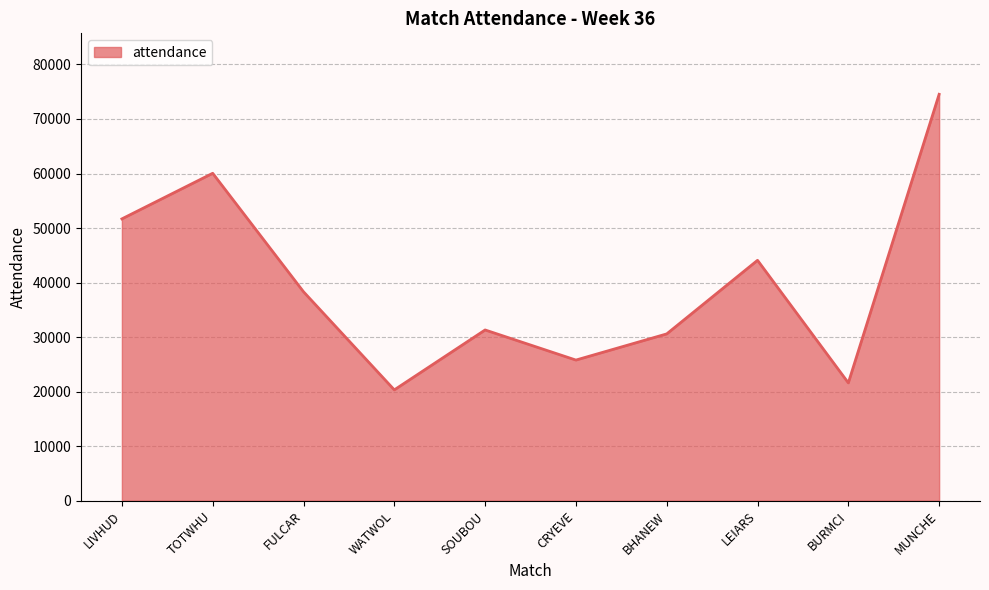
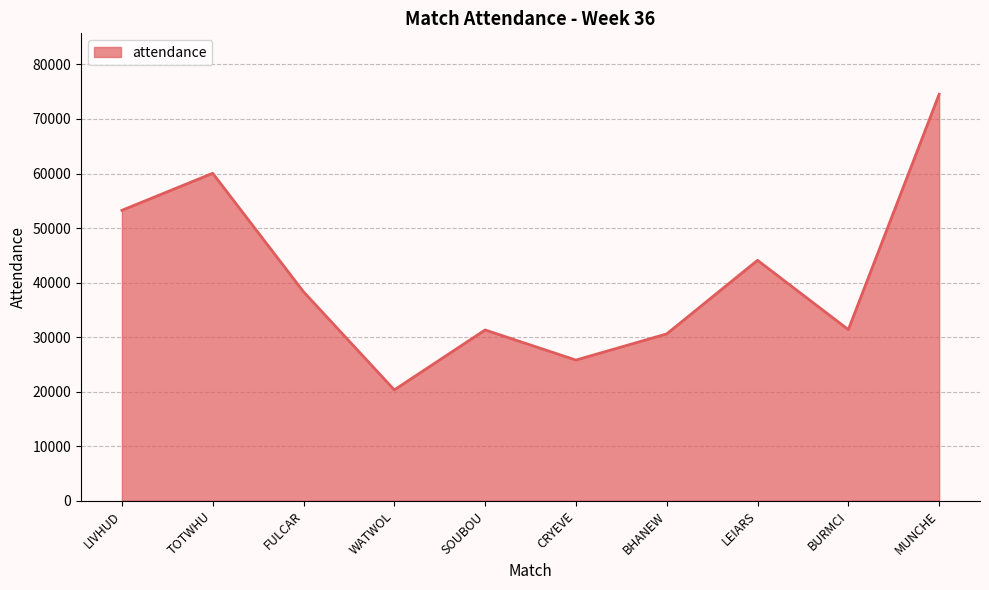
  {
-   "LIVHUD": 52000,
+   "LIVHUD": 53000,
    "TOTWHU": 60000,
    "FULCAR": 38000,
    "WATWOL": 20000,
    "SOUBOU": 31000,
    "CRYEVE": 26000,
    "BHANEW": 31000,
    "LEIARS": 44000,
-   "BURMCI": 22000,
+   "BURMCI": 31000,
    "MUNCHE": 75000
  }
